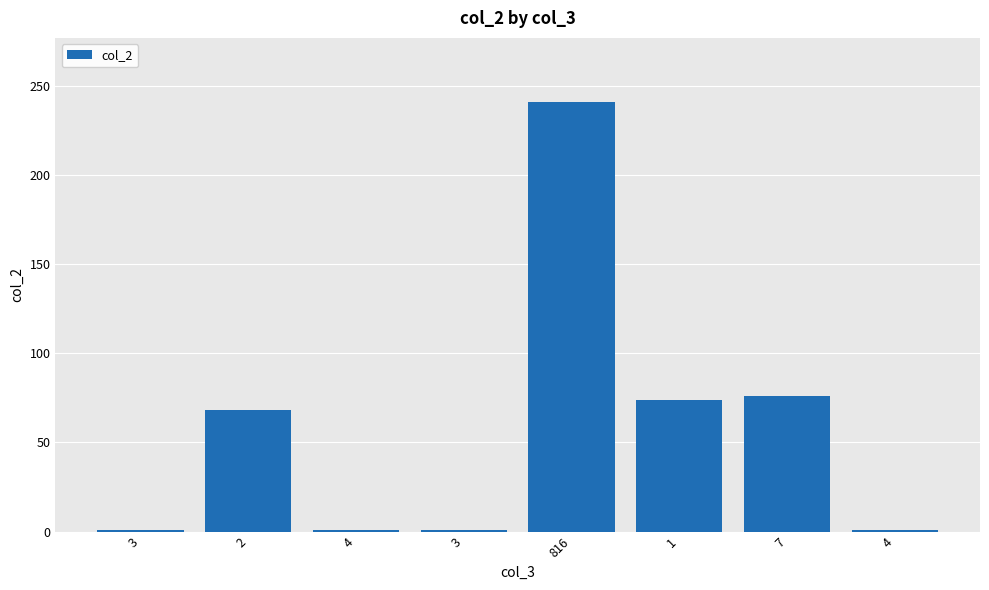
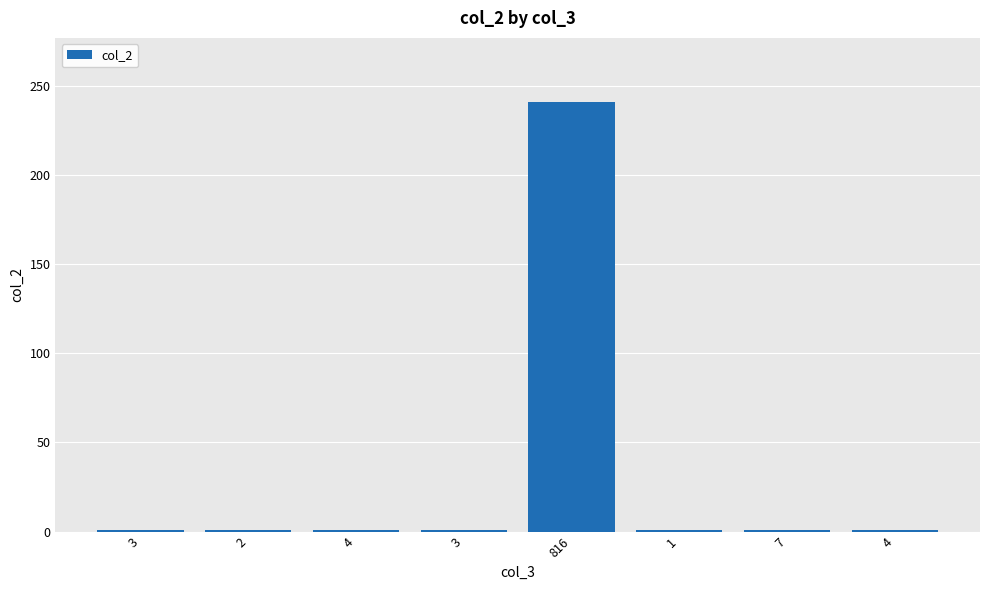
  {
-   "2": 68,
+   "2": 1,
    "816": 241,
-   "1": 74,
-   "7": 76
+   "1": 1,
+   "7": 1
  }
